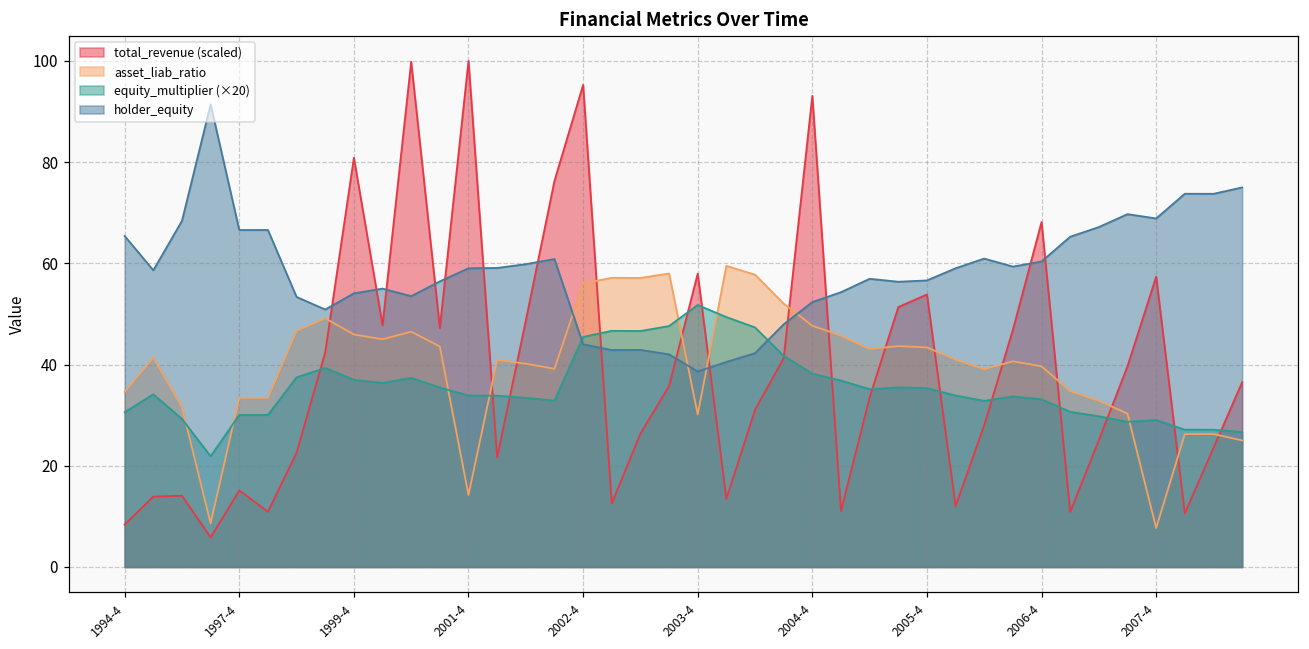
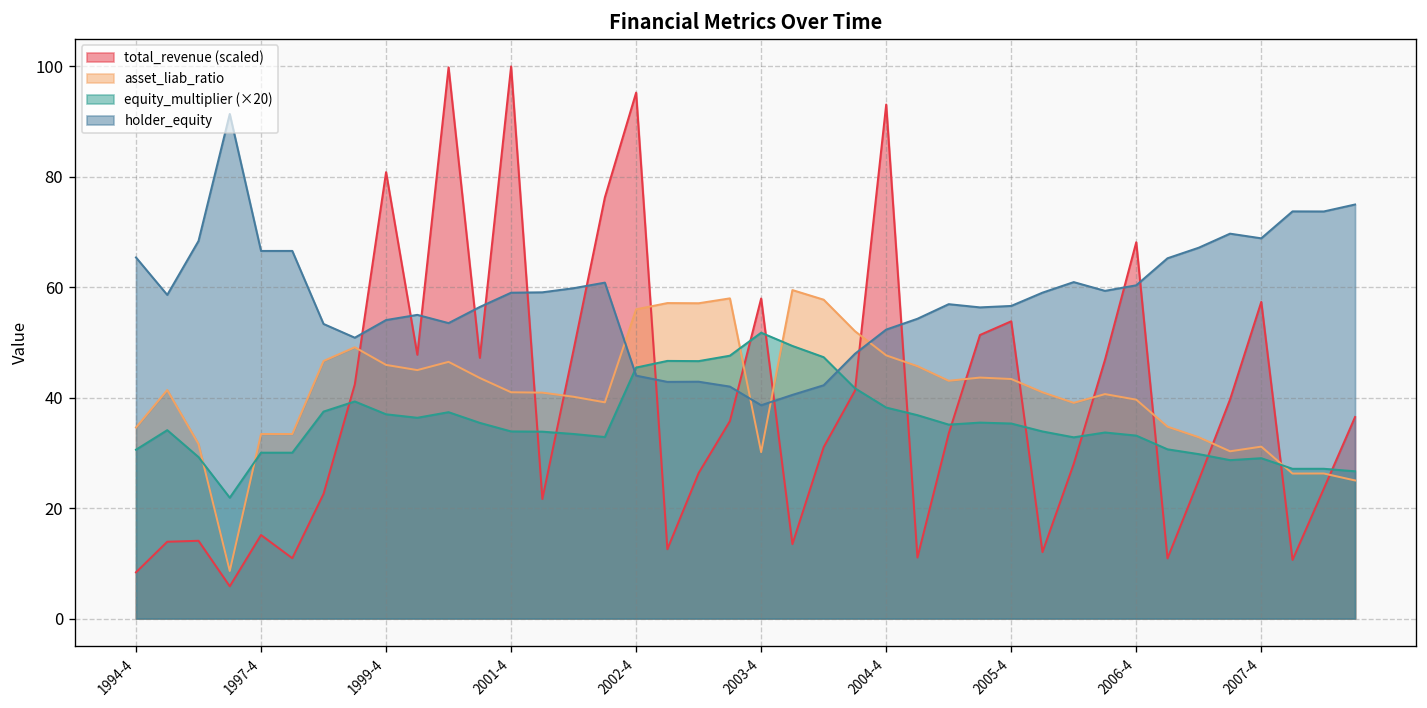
  {
    "total_revenue (scaled)": {
      "1994-4": 8,
      "1997-4": 15,
      "1999-4": 81,
      "2001-4": 100,
      "2002-4": 95,
      "2003-4": 58,
      "2004-4": 93,
      "2005-4": 54,
      "2006-4": 68,
      "2007-4": 57
    },
    "asset_liab_ratio": {
      "1994-4": 35,
      "1997-4": 33,
      "1999-4": 46,
-     "2001-4": 14,
+     "2001-4": 41,
      "2002-4": 56,
      "2003-4": 30,
      "2004-4": 48,
      "2005-4": 43,
      "2006-4": 40,
-     "2007-4": 8
+     "2007-4": 31
    }
  }
